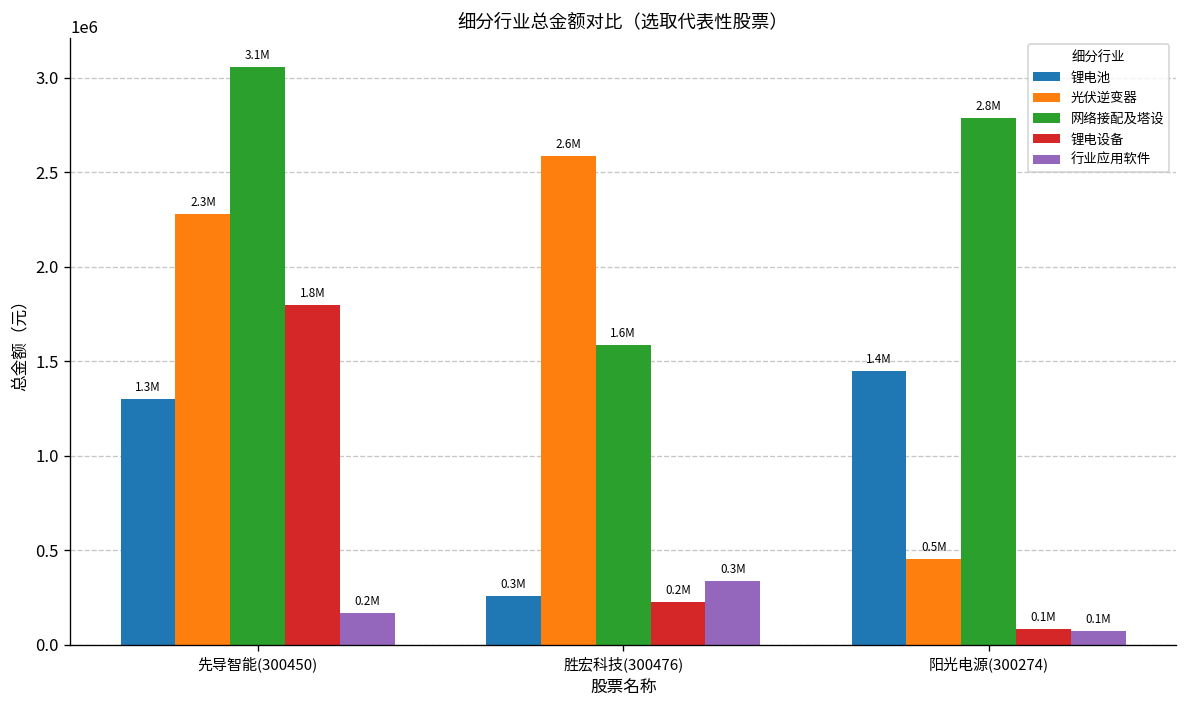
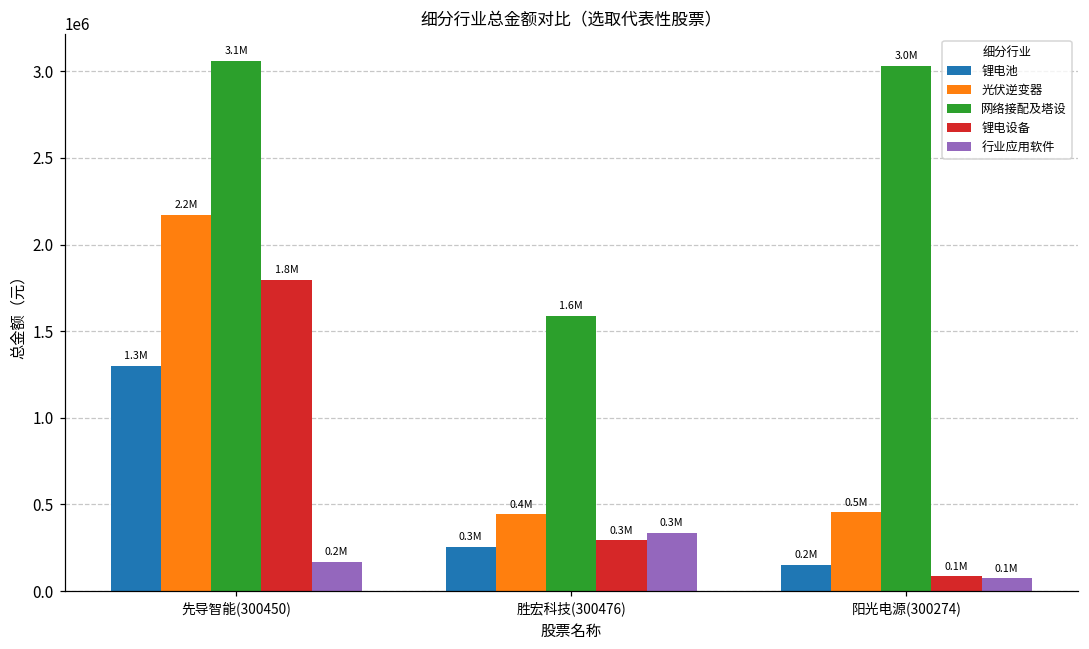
  {
    "锂电池": {
      "先导智能(300450)": "1.3M",
      "胜宏科技(300476)": "0.3M",
-     "阳光电源(300274)": "1.4M"
+     "阳光电源(300274)": "0.2M"
    },
    "光伏逆变器": {
-     "先导智能(300450)": "2.3M",
-     "胜宏科技(300476)": "2.6M",
+     "先导智能(300450)": "2.2M",
+     "胜宏科技(300476)": "0.4M",
      "阳光电源(300274)": "0.5M"
    },
    "网络接配及塔设": {
      "先导智能(300450)": "3.1M",
      "胜宏科技(300476)": "1.6M",
-     "阳光电源(300274)": "2.8M"
+     "阳光电源(300274)": "3.0M"
    },
    "锂电设备": {
      "先导智能(300450)": "1.8M",
-     "胜宏科技(300476)": "0.2M",
+     "胜宏科技(300476)": "0.3M",
      "阳光电源(300274)": "0.1M"
    },
    "行业应用软件": {
      "先导智能(300450)": "0.2M",
      "胜宏科技(300476)": "0.3M",
      "阳光电源(300274)": "0.1M"
    }
  }
